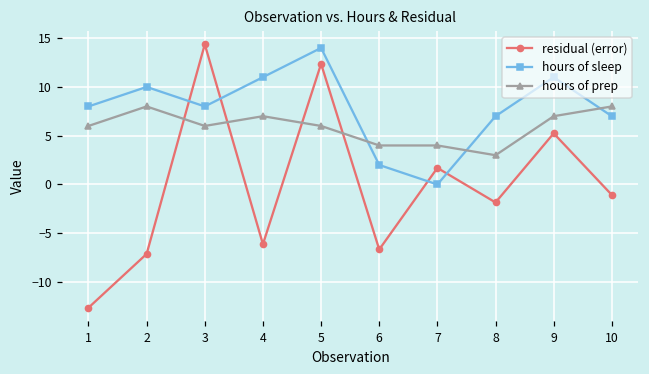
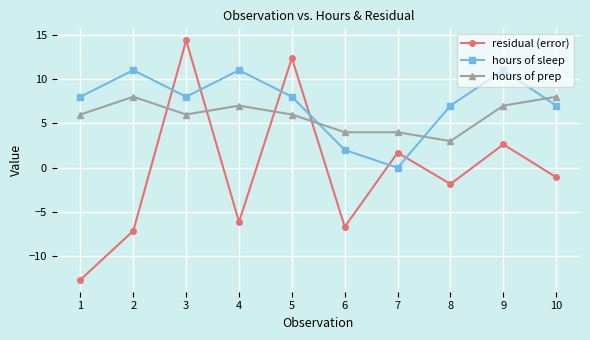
  {
    "residual (error)": {
      "1": -13,
      "2": -7,
      "3": 14,
      "4": -6,
      "5": 12,
      "6": -7,
      "7": 2,
      "8": -2,
-     "9": 5,
+     "9": 3,
      "10": -1
    },
    "hours of sleep": {
      "1": 8,
-     "2": 10,
+     "2": 11,
      "3": 8,
      "4": 11,
-     "5": 14,
+     "5": 8,
      "6": 2,
      "7": 0,
      "8": 7,
      "10": 7
    },
    "hours of prep": {
      "1": 6,
      "2": 8,
      "3": 6,
      "4": 7,
      "5": 6,
      "6": 4,
      "7": 4,
      "8": 3,
      "9": 7,
      "10": 8
    }
  }
